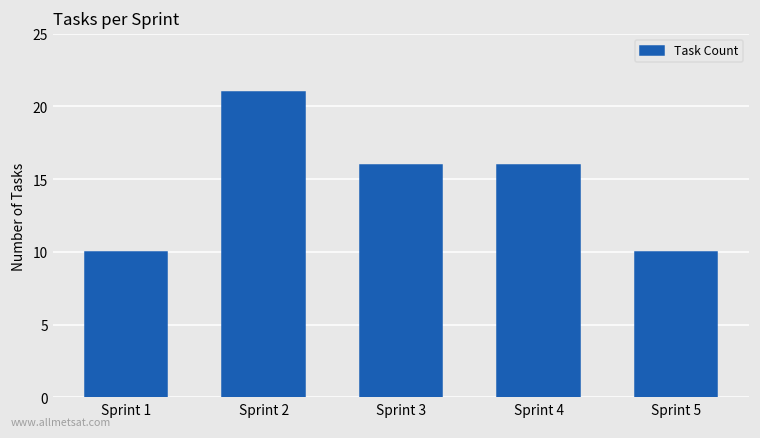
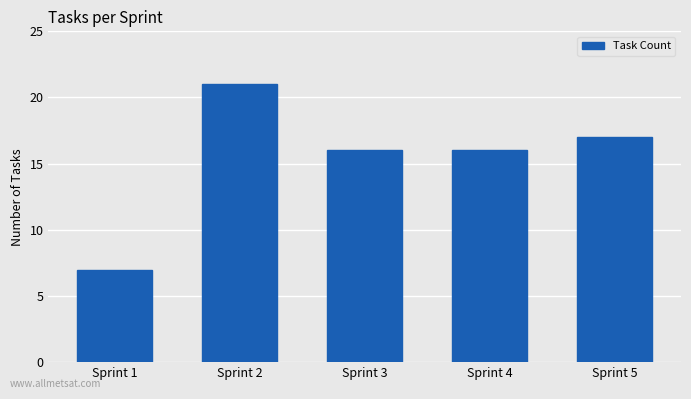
  {
-   "Sprint 1": 10,
+   "Sprint 1": 7,
    "Sprint 2": 21,
    "Sprint 3": 16,
    "Sprint 4": 16,
-   "Sprint 5": 10
+   "Sprint 5": 17
  }
